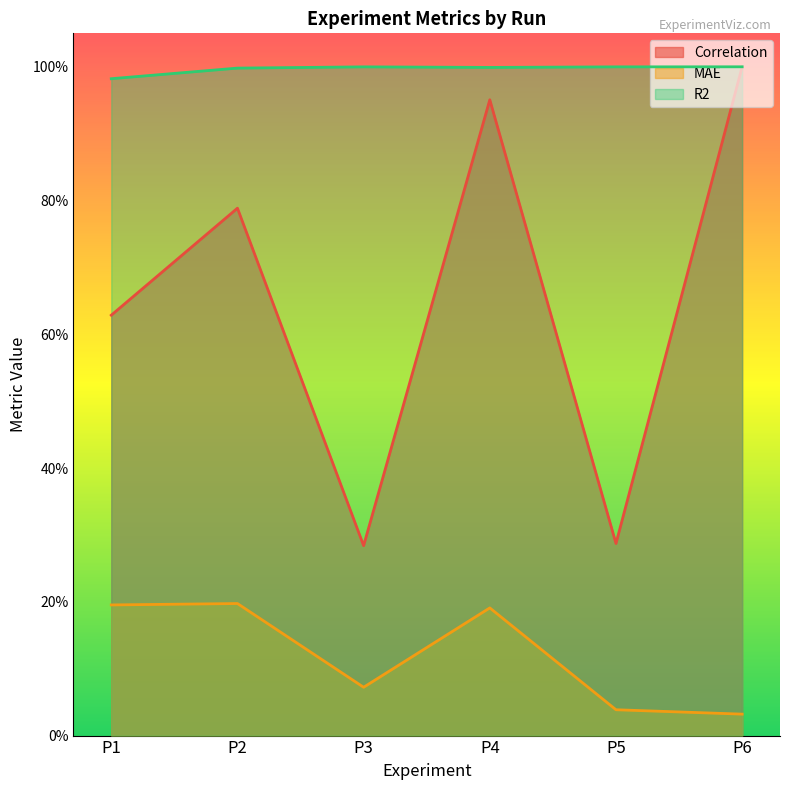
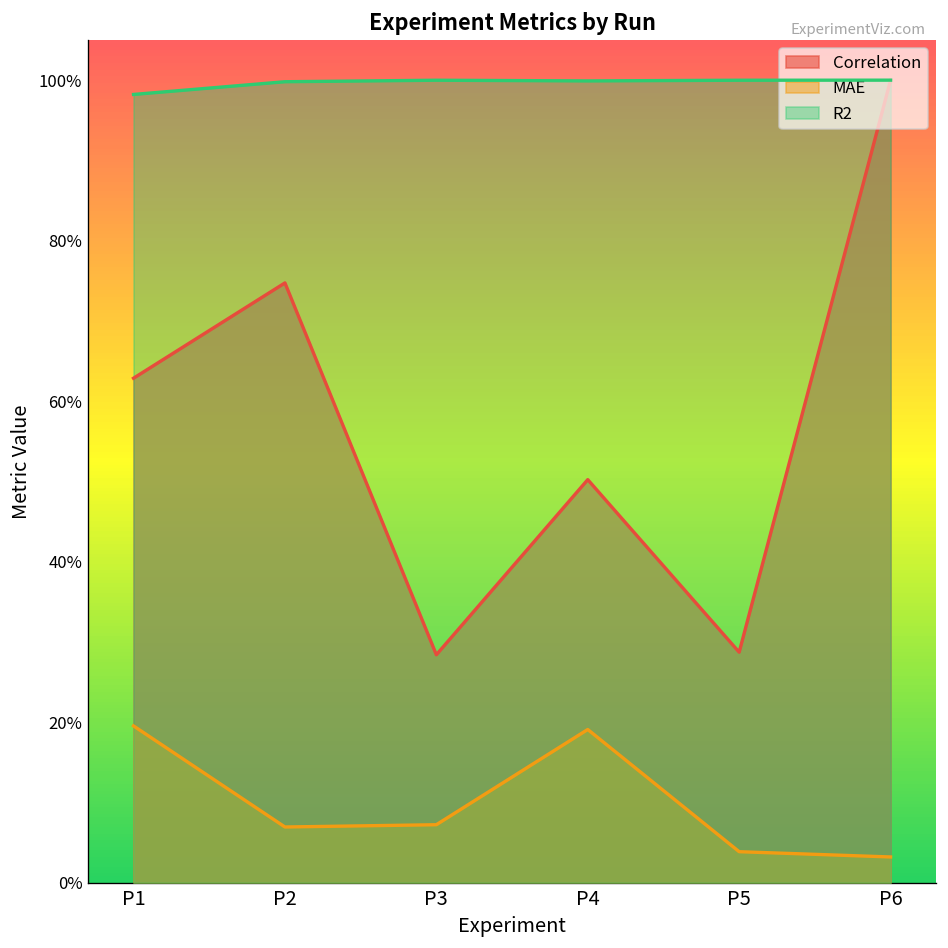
  {
    "Correlation": {
      "P1": "63%",
-     "P2": "79%",
+     "P2": "75%",
      "P3": "28%",
-     "P4": "95%",
+     "P4": "50%",
      "P5": "29%"
    },
    "MAE": {
      "P1": "20%",
-     "P2": "20%",
+     "P2": "7%",
      "P3": "7%",
      "P4": "19%",
      "P5": "4%",
      "P6": "3%"
    },
    "R2": {
      "P1": "98%",
      "P2": "100%",
      "P3": "100%",
      "P4": "100%",
      "P5": "100%"
    }
  }
